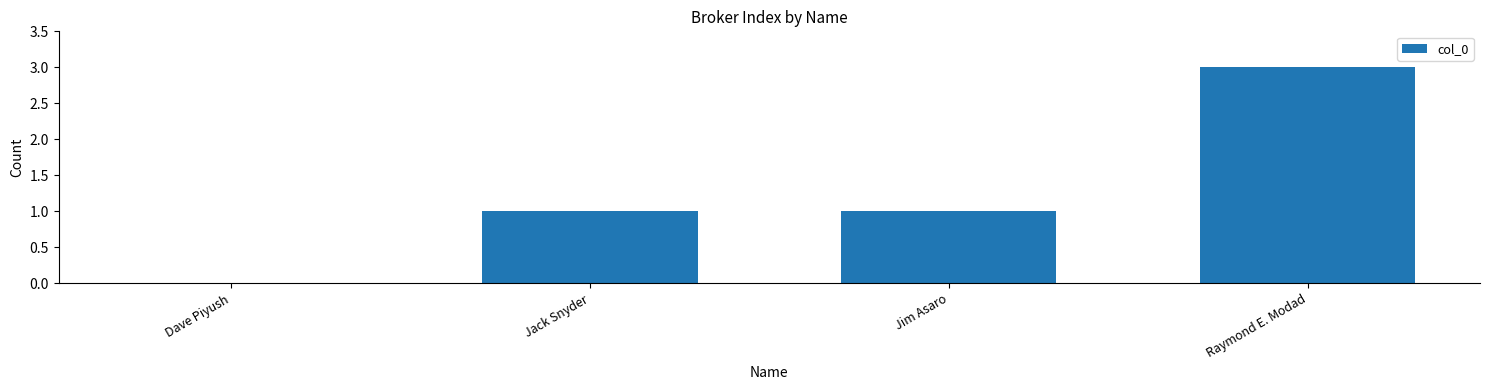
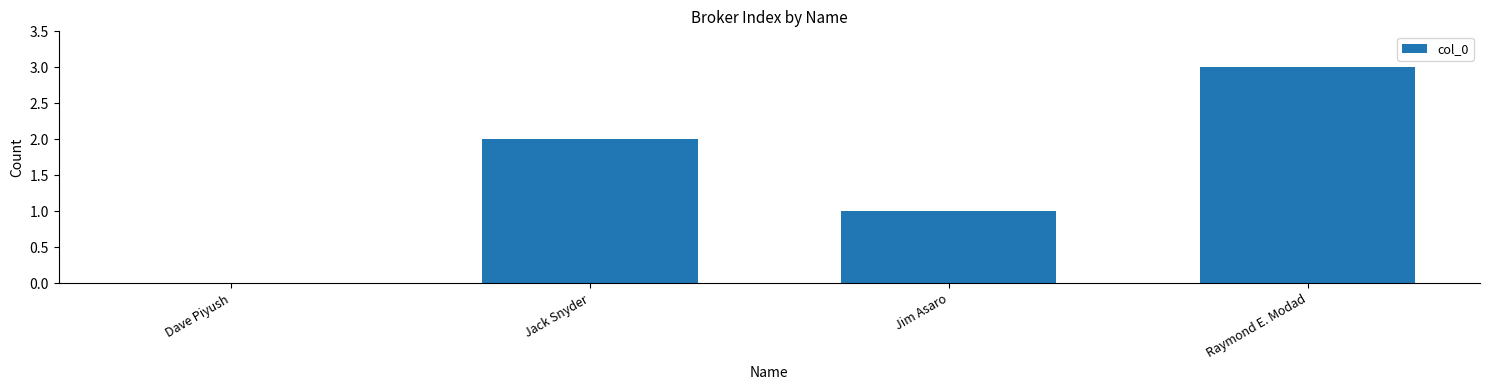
  {
    "Dave Piyush": 0,
-   "Jack Snyder": 1,
+   "Jack Snyder": 2,
    "Jim Asaro": 1,
    "Raymond E. Modad": 3
  }
